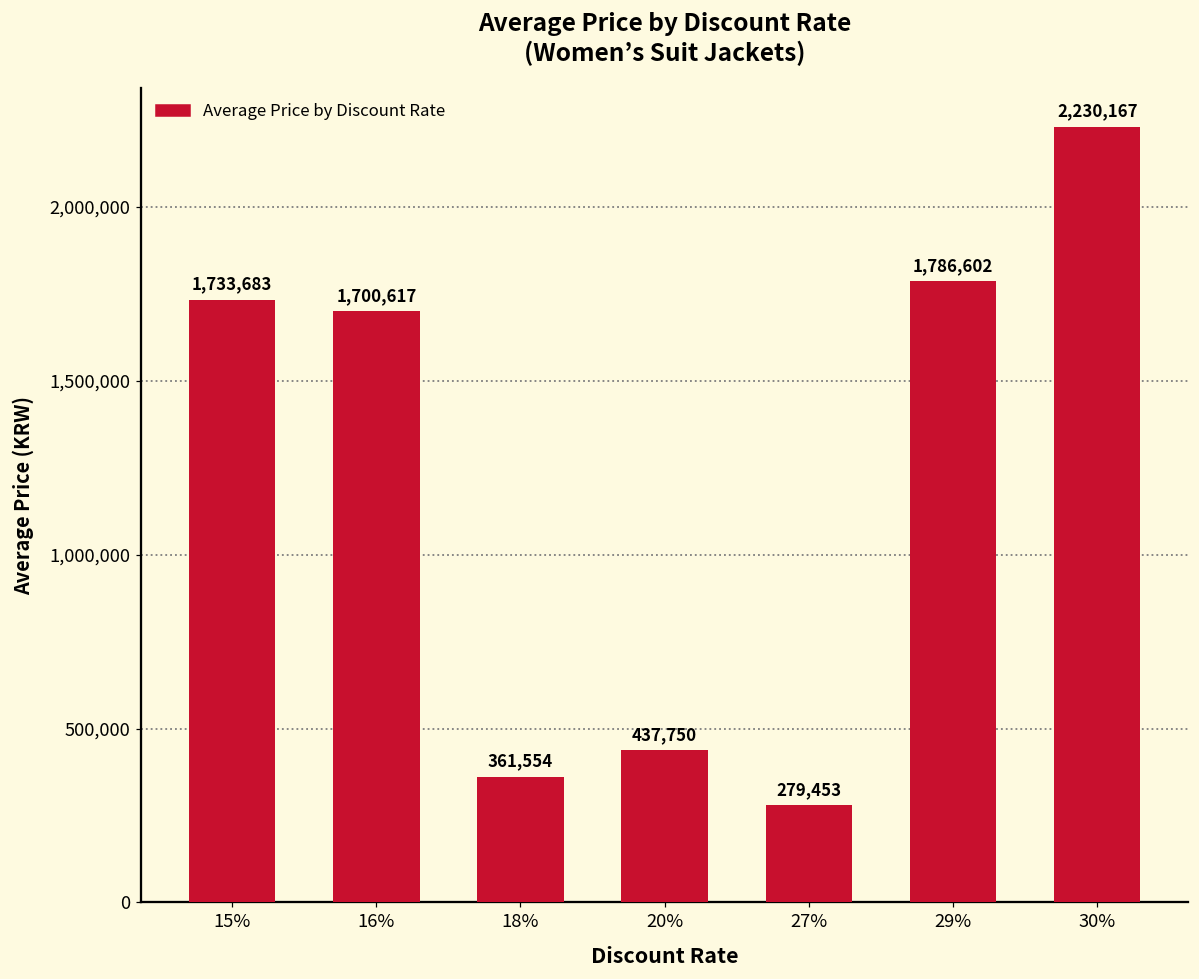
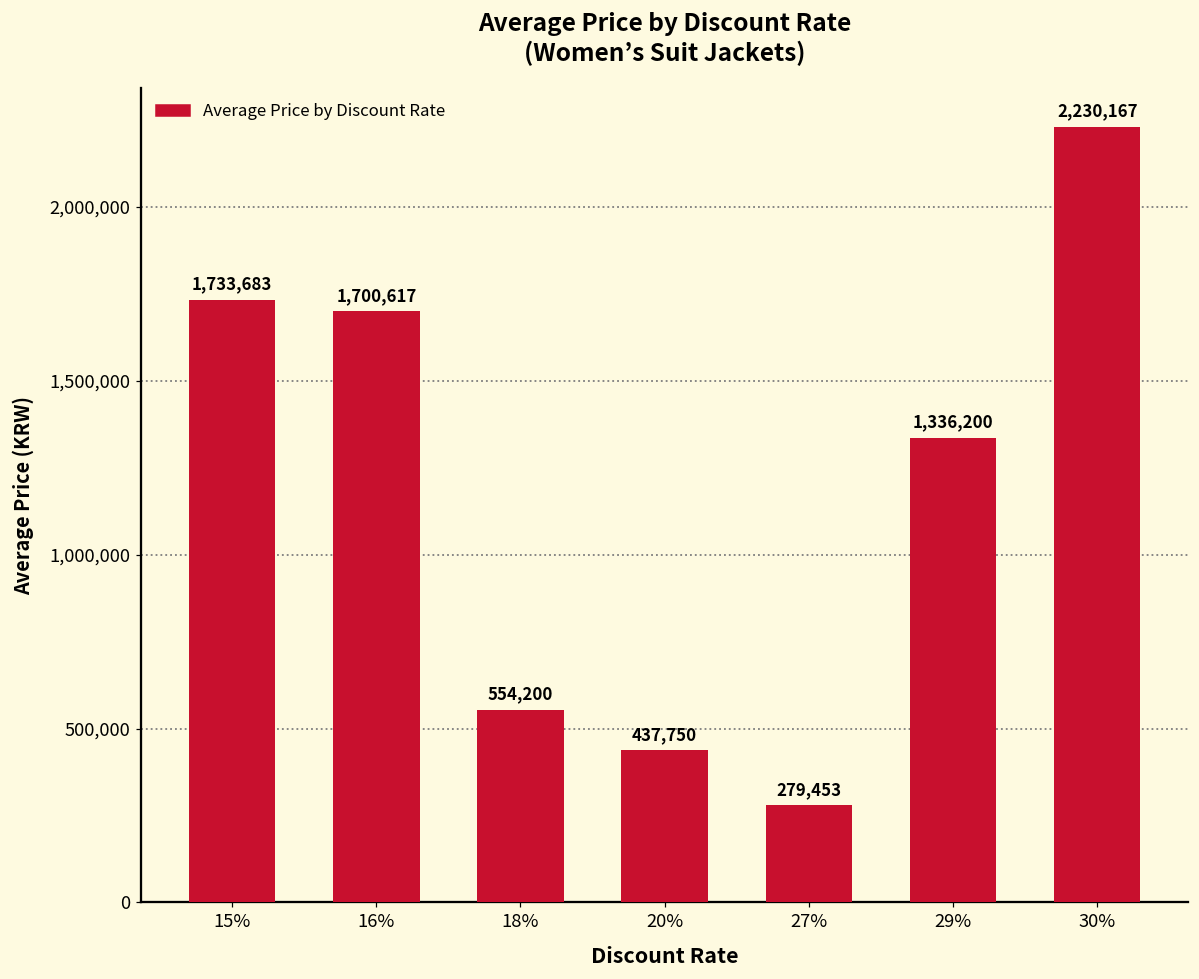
  {
    "15%": "1,733,683",
    "16%": "1,700,617",
-   "18%": "361,554",
+   "18%": "554,200",
    "20%": "437,750",
    "27%": "279,453",
-   "29%": "1,786,602",
+   "29%": "1,336,200",
    "30%": "2,230,167"
  }
